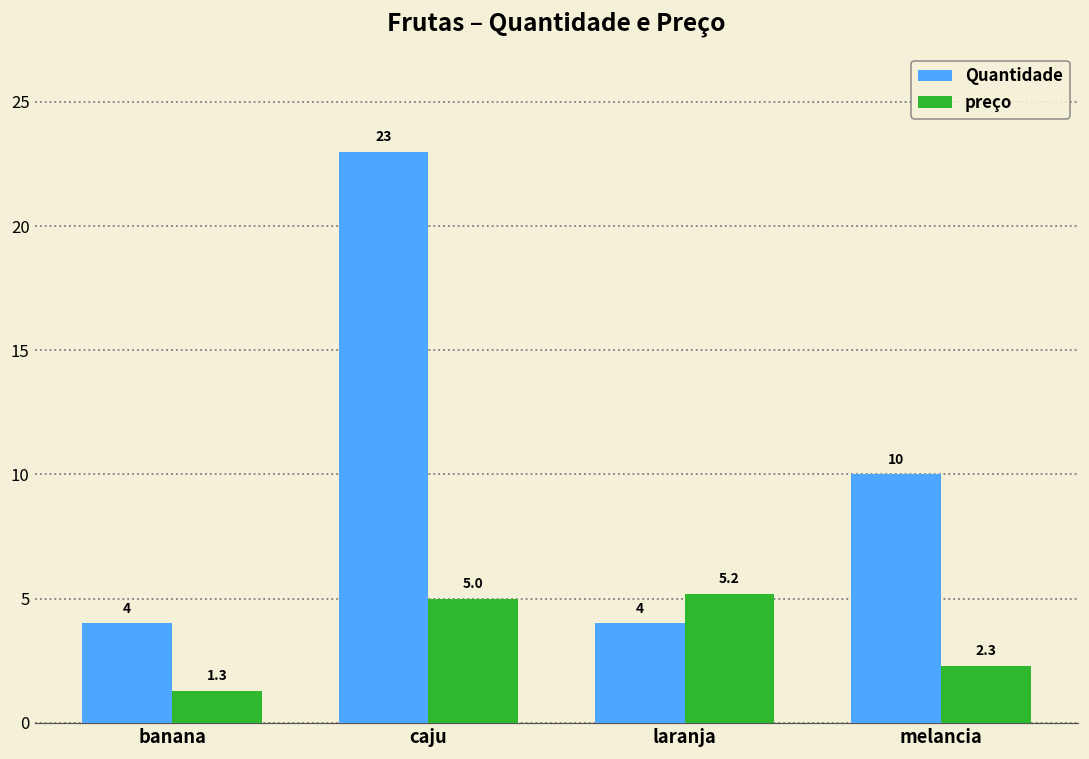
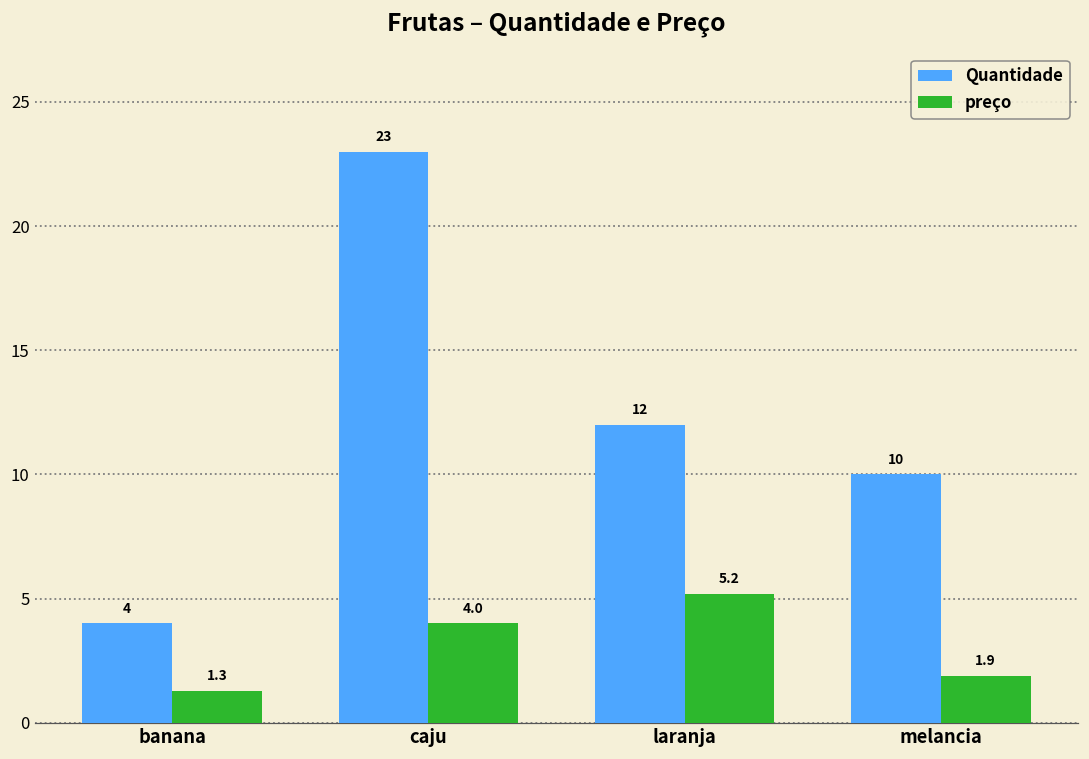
  {
    "Quantidade": {
      "banana": 4,
      "caju": 23,
-     "laranja": 4,
+     "laranja": 12,
      "melancia": 10
    },
    "preço": {
      "banana": 1.3,
-     "caju": 5.0,
+     "caju": 4.0,
      "laranja": 5.2,
-     "melancia": 2.3
+     "melancia": 1.9
    }
  }
